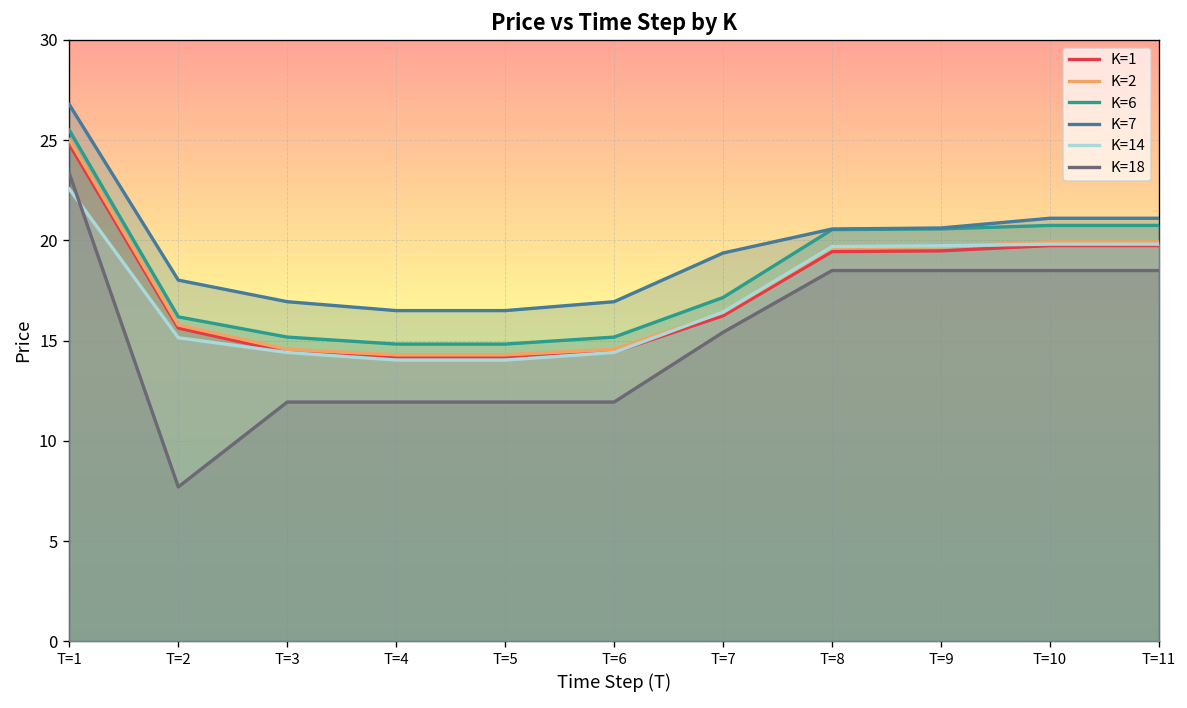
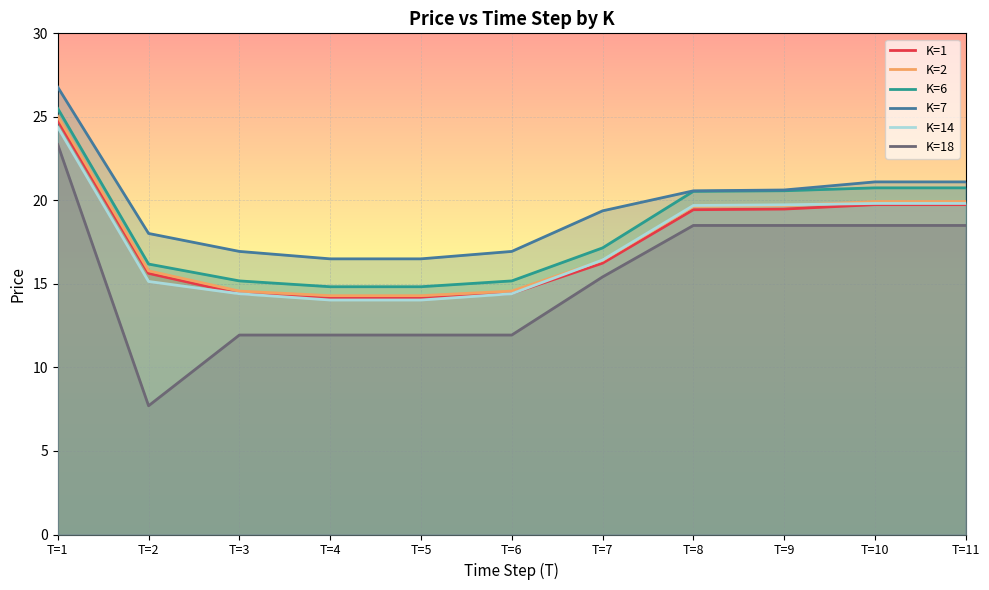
  {
    "K=1": {
      "T=1": 24.8,
      "T=2": 15.6,
      "T=7": 16.2,
      "T=8": 19.4,
      "T=9": 19.5
    },
    "K=2": {
      "T=1": 25.0,
      "T=2": 15.8
    },
    "K=14": {
-     "T=1": 22.6,
+     "T=1": 24.4,
      "T=2": 15.1
    }
  }
